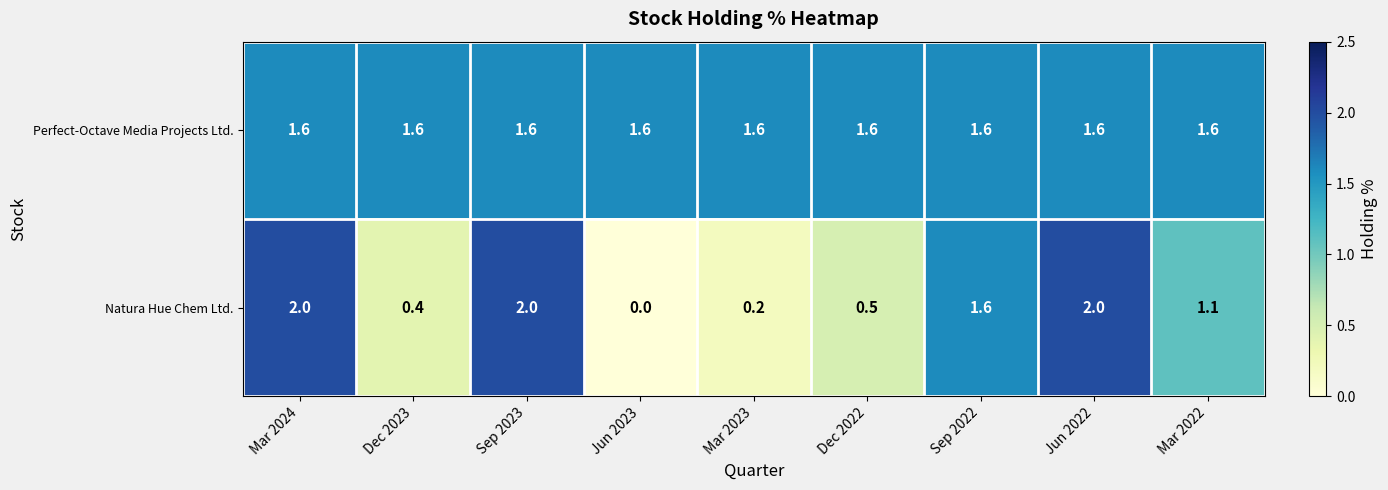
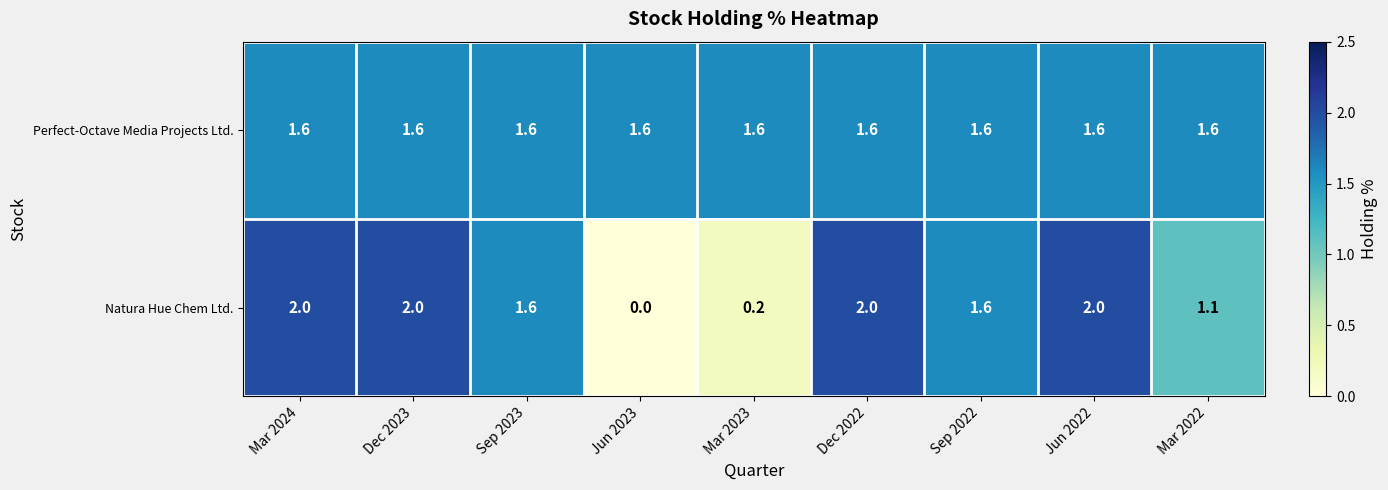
  {
    "Perfect-Octave Media Projects Ltd.": {
      "Mar 2024": 1.6,
      "Dec 2023": 1.6,
      "Sep 2023": 1.6,
      "Jun 2023": 1.6,
      "Mar 2023": 1.6,
      "Dec 2022": 1.6,
      "Sep 2022": 1.6,
      "Jun 2022": 1.6,
      "Mar 2022": 1.6
    },
    "Natura Hue Chem Ltd.": {
      "Mar 2024": 2.0,
-     "Dec 2023": 0.4,
-     "Sep 2023": 2.0,
+     "Dec 2023": 2.0,
+     "Sep 2023": 1.6,
      "Jun 2023": 0.0,
      "Mar 2023": 0.2,
-     "Dec 2022": 0.5,
+     "Dec 2022": 2.0,
      "Sep 2022": 1.6,
      "Jun 2022": 2.0,
      "Mar 2022": 1.1
    }
  }
